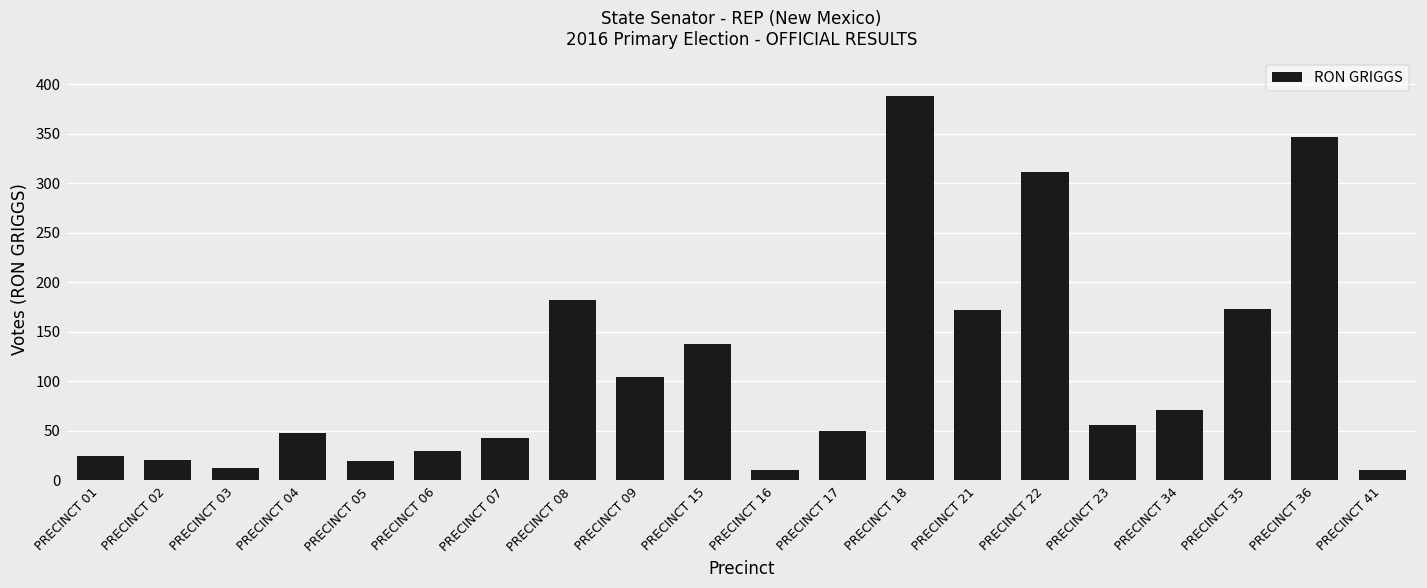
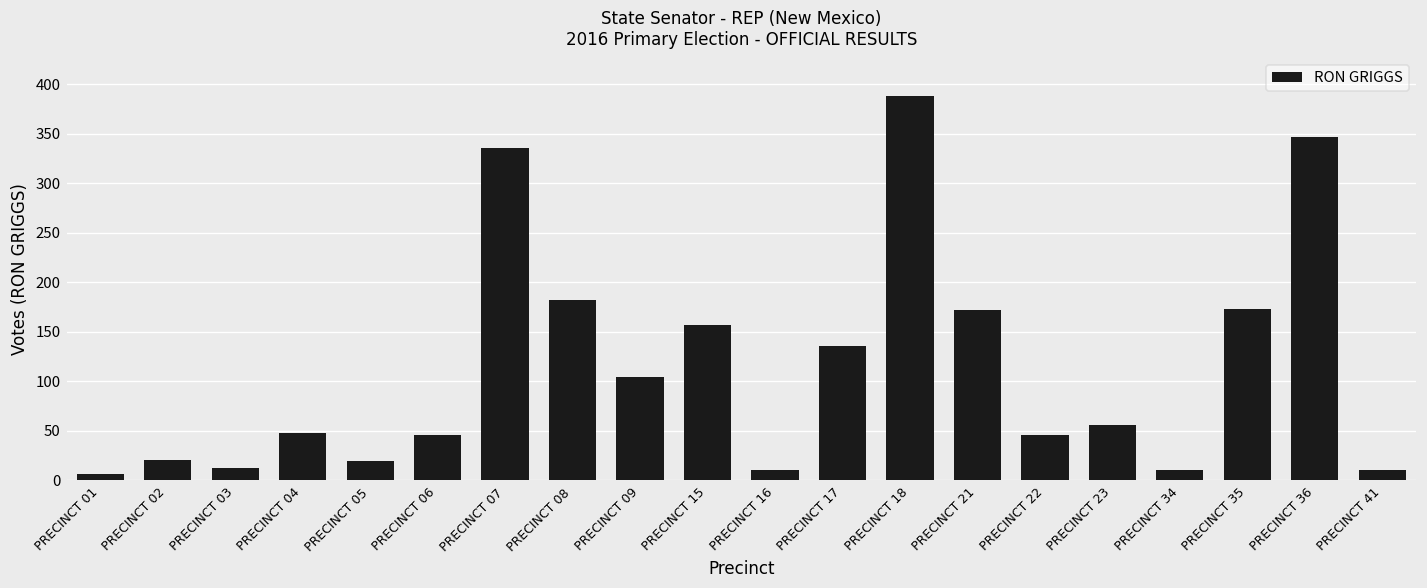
  {
-   "PRECINCT 01": 30,
+   "PRECINCT 01": 10,
    "PRECINCT 02": 20,
    "PRECINCT 03": 10,
    "PRECINCT 04": 50,
    "PRECINCT 05": 20,
-   "PRECINCT 06": 30,
-   "PRECINCT 07": 40,
+   "PRECINCT 06": 50,
+   "PRECINCT 07": 340,
    "PRECINCT 08": 180,
    "PRECINCT 09": 100,
-   "PRECINCT 15": 140,
+   "PRECINCT 15": 160,
    "PRECINCT 16": 10,
-   "PRECINCT 17": 50,
+   "PRECINCT 17": 140,
    "PRECINCT 18": 390,
    "PRECINCT 21": 170,
-   "PRECINCT 22": 310,
+   "PRECINCT 22": 50,
    "PRECINCT 23": 60,
-   "PRECINCT 34": 70,
+   "PRECINCT 34": 10,
    "PRECINCT 35": 170,
    "PRECINCT 36": 350,
    "PRECINCT 41": 10
  }
